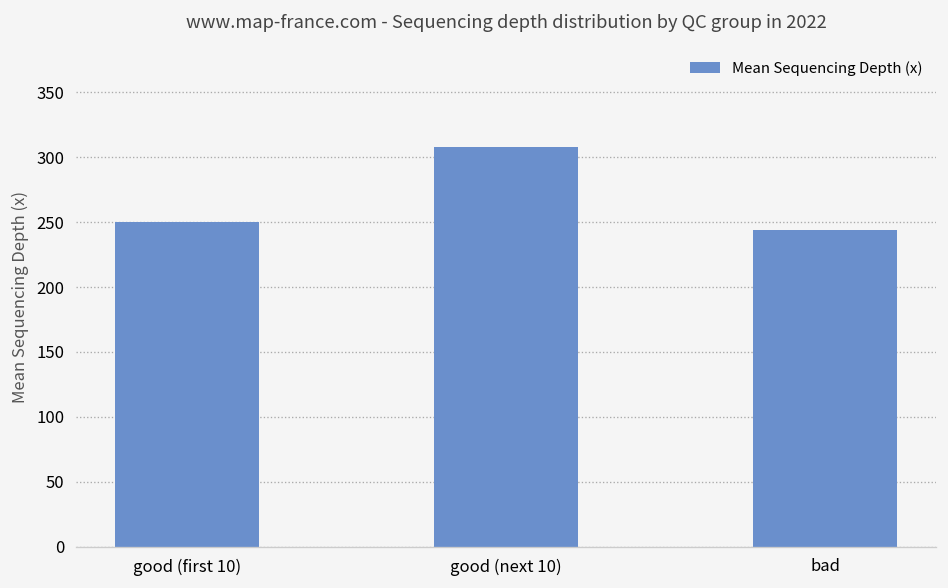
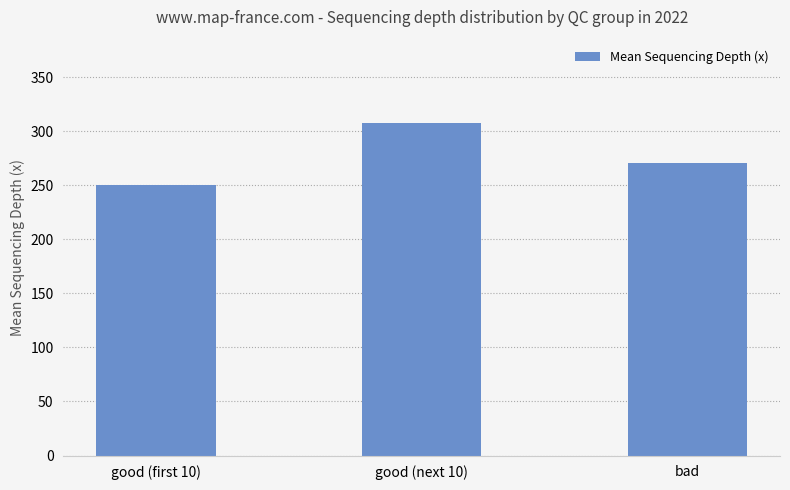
  {
    "good (first 10)": 250,
    "good (next 10)": 308,
-   "bad": 244
+   "bad": 271
  }
